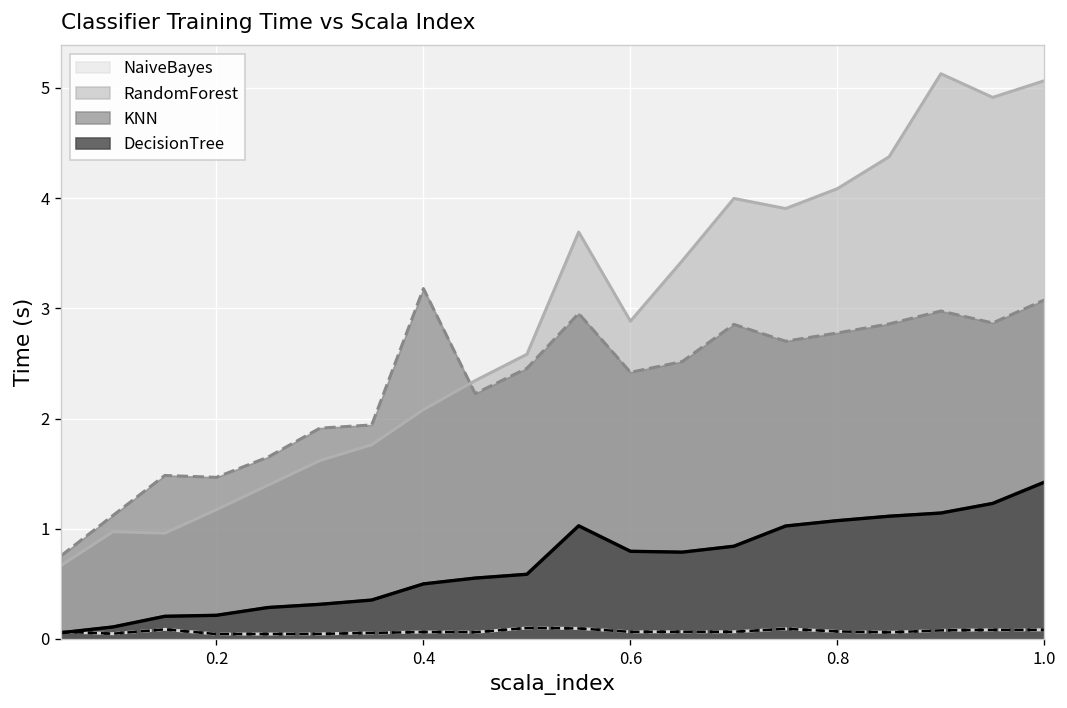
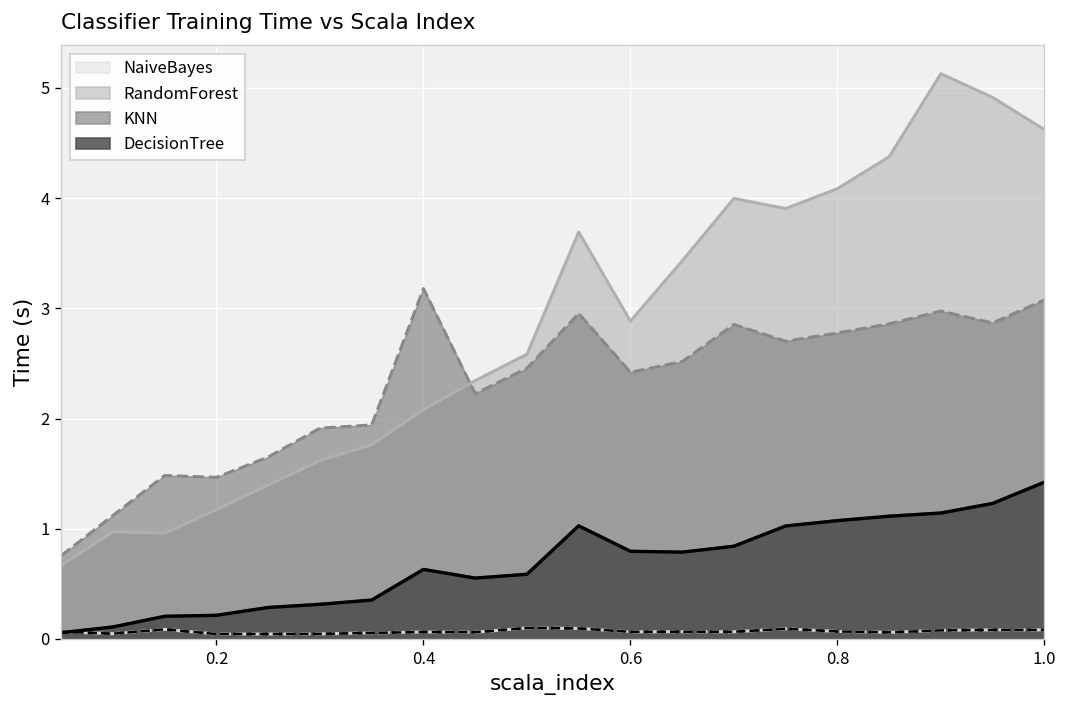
  {
    "NaiveBayes": {
      "0.2": 0.0,
      "0.4": 0.1,
      "0.6": 0.1,
      "0.8": 0.1,
      "1.0": 0.1
    },
    "RandomForest": {
      "0.2": 1.2,
      "0.4": 2.1,
      "0.6": 2.9,
      "0.8": 4.1,
-     "1.0": 5.1
+     "1.0": 4.6
    },
    "KNN": {
      "0.2": 1.5,
      "0.4": 3.2,
      "0.6": 2.4,
      "0.8": 2.8,
      "1.0": 3.1
    },
    "DecisionTree": {
      "0.2": 0.2,
-     "0.4": 0.5,
+     "0.4": 0.6,
      "0.6": 0.8,
      "0.8": 1.1,
      "1.0": 1.4
    }
  }
